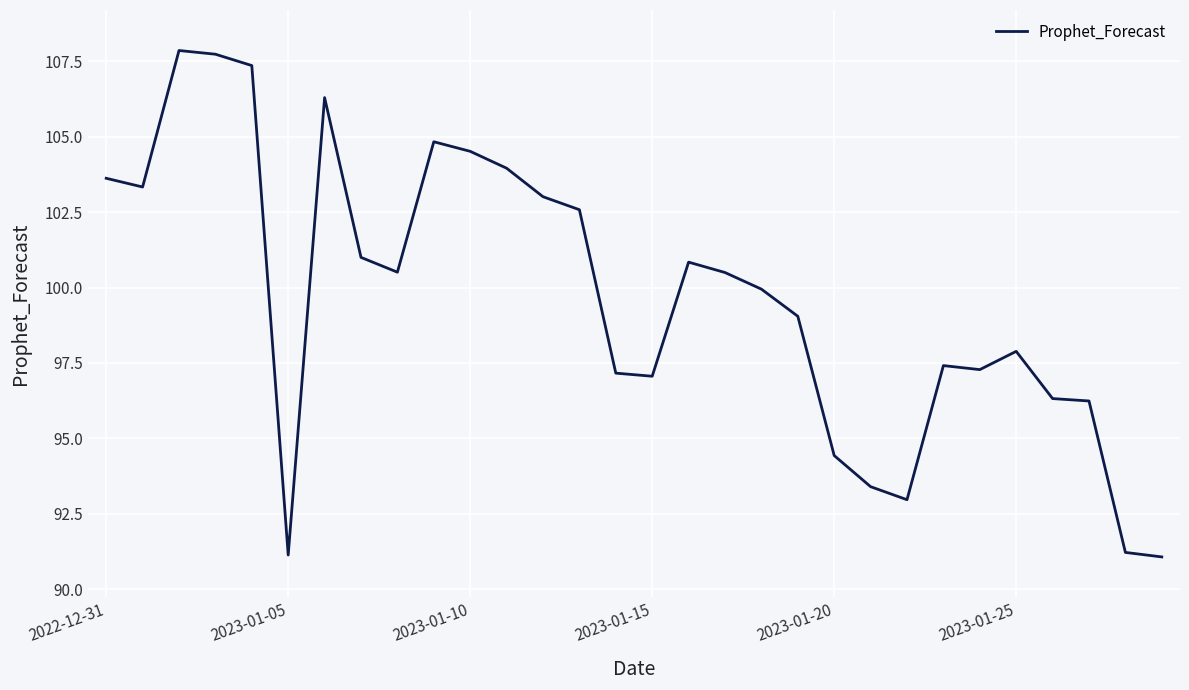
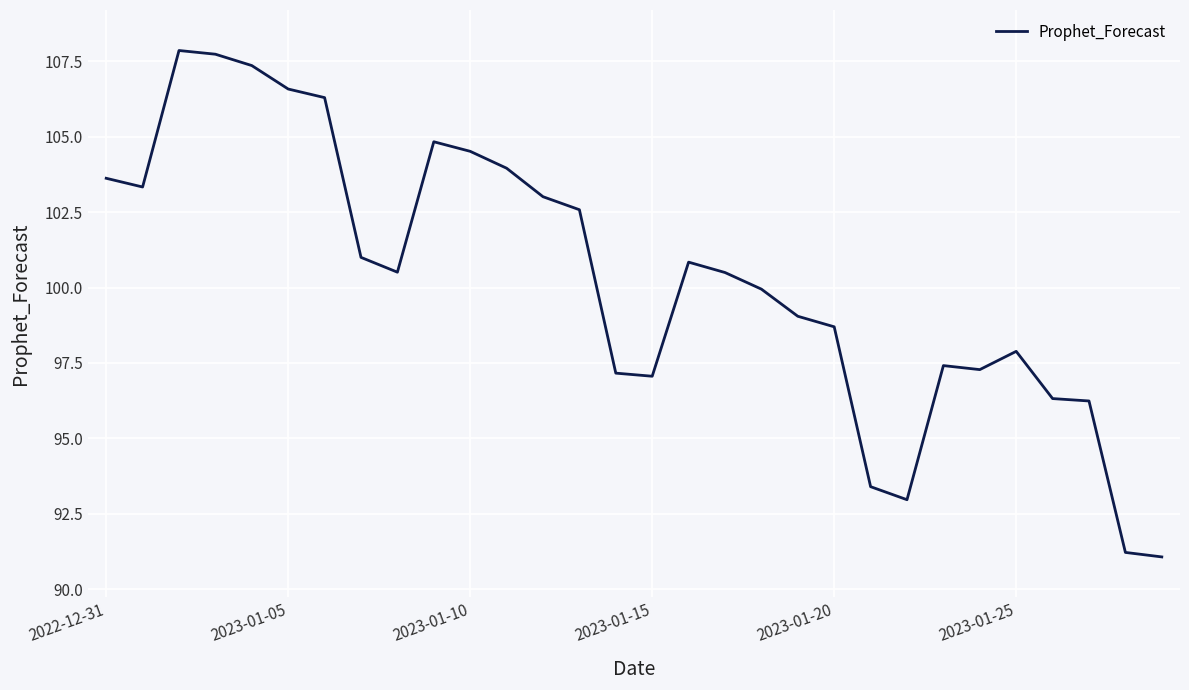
  {
    "2022-12-31": 103.6,
-   "2023-01-05": 91.1,
+   "2023-01-05": 106.6,
    "2023-01-10": 104.5,
    "2023-01-15": 97.1,
-   "2023-01-20": 94.4,
+   "2023-01-20": 98.7,
    "2023-01-25": 97.9
  }
